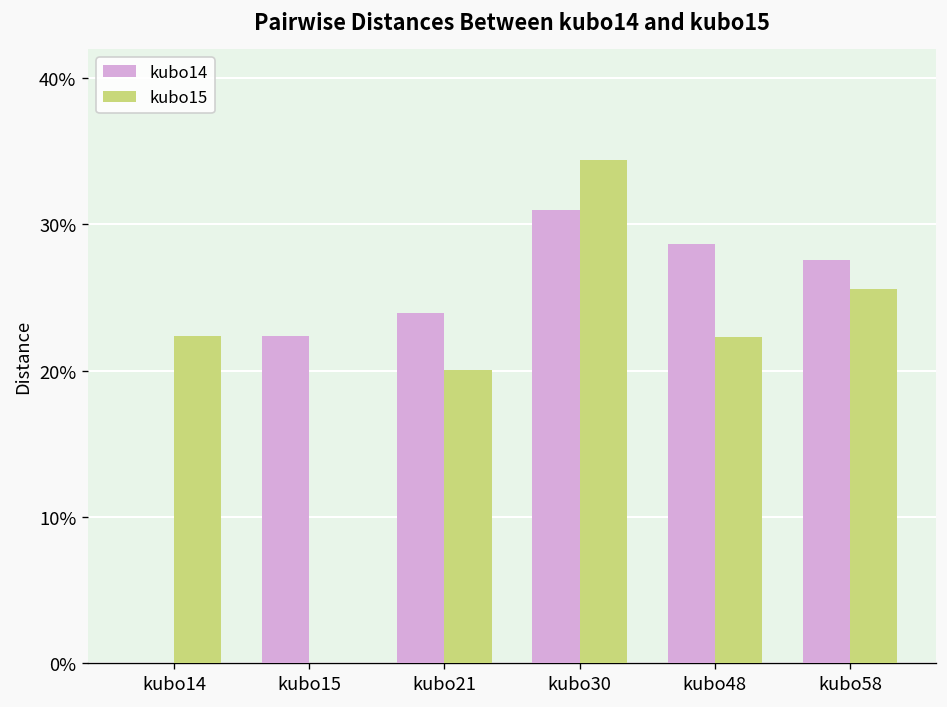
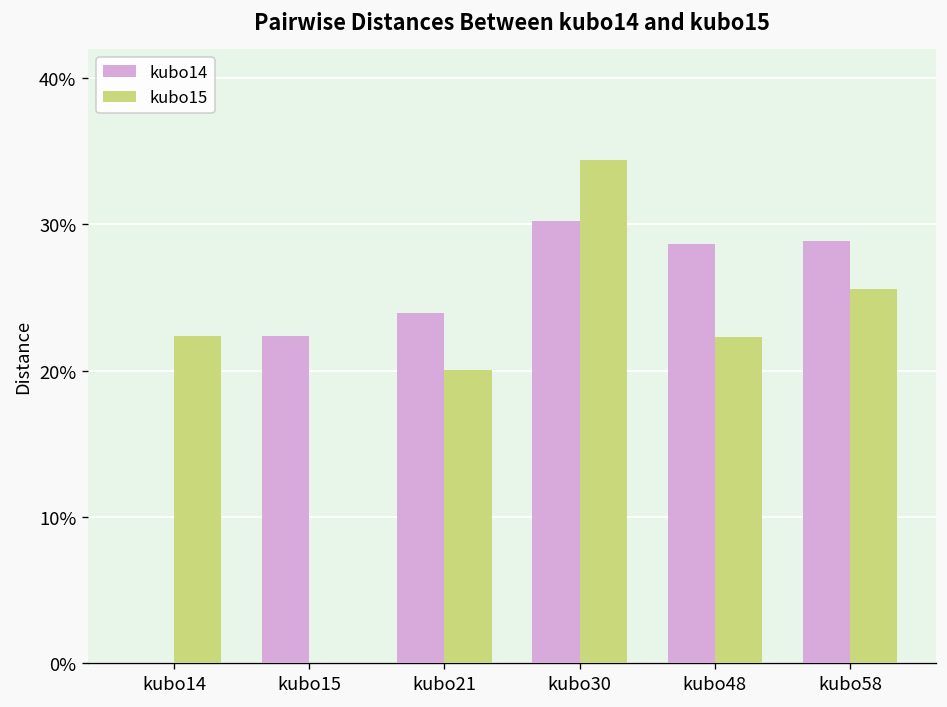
  {
    "kubo14": {
      "kubo14": "0.0%",
      "kubo15": "22.4%",
      "kubo21": "23.9%",
-     "kubo30": "31.0%",
+     "kubo30": "30.2%",
      "kubo48": "28.7%",
-     "kubo58": "27.6%"
+     "kubo58": "28.9%"
    },
    "kubo15": {
      "kubo14": "22.4%",
      "kubo15": "0.0%",
      "kubo21": "20.0%",
      "kubo30": "34.4%",
      "kubo48": "22.3%",
      "kubo58": "25.6%"
    }
  }
